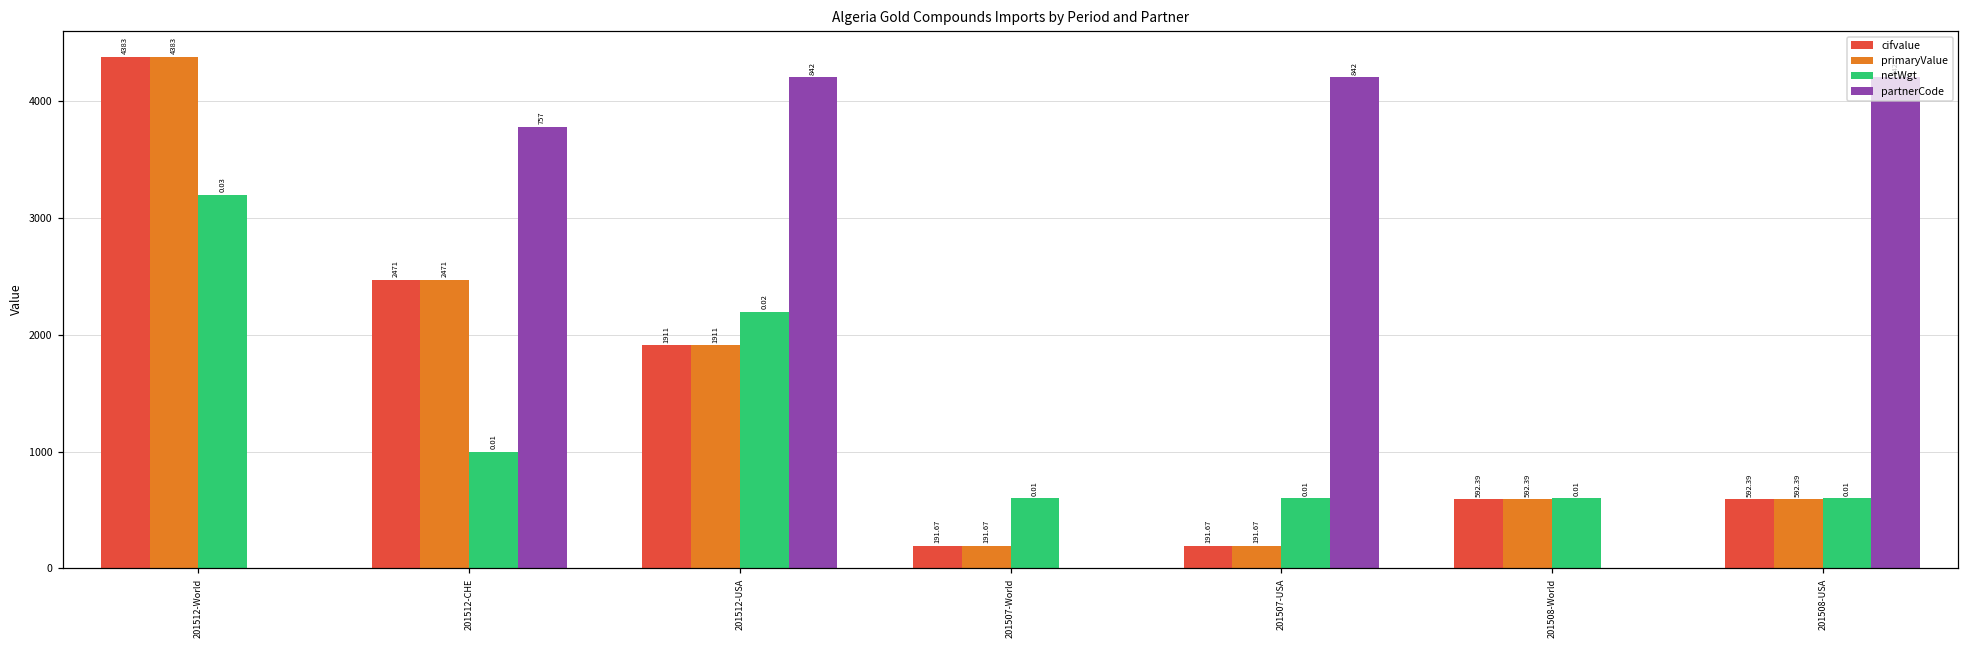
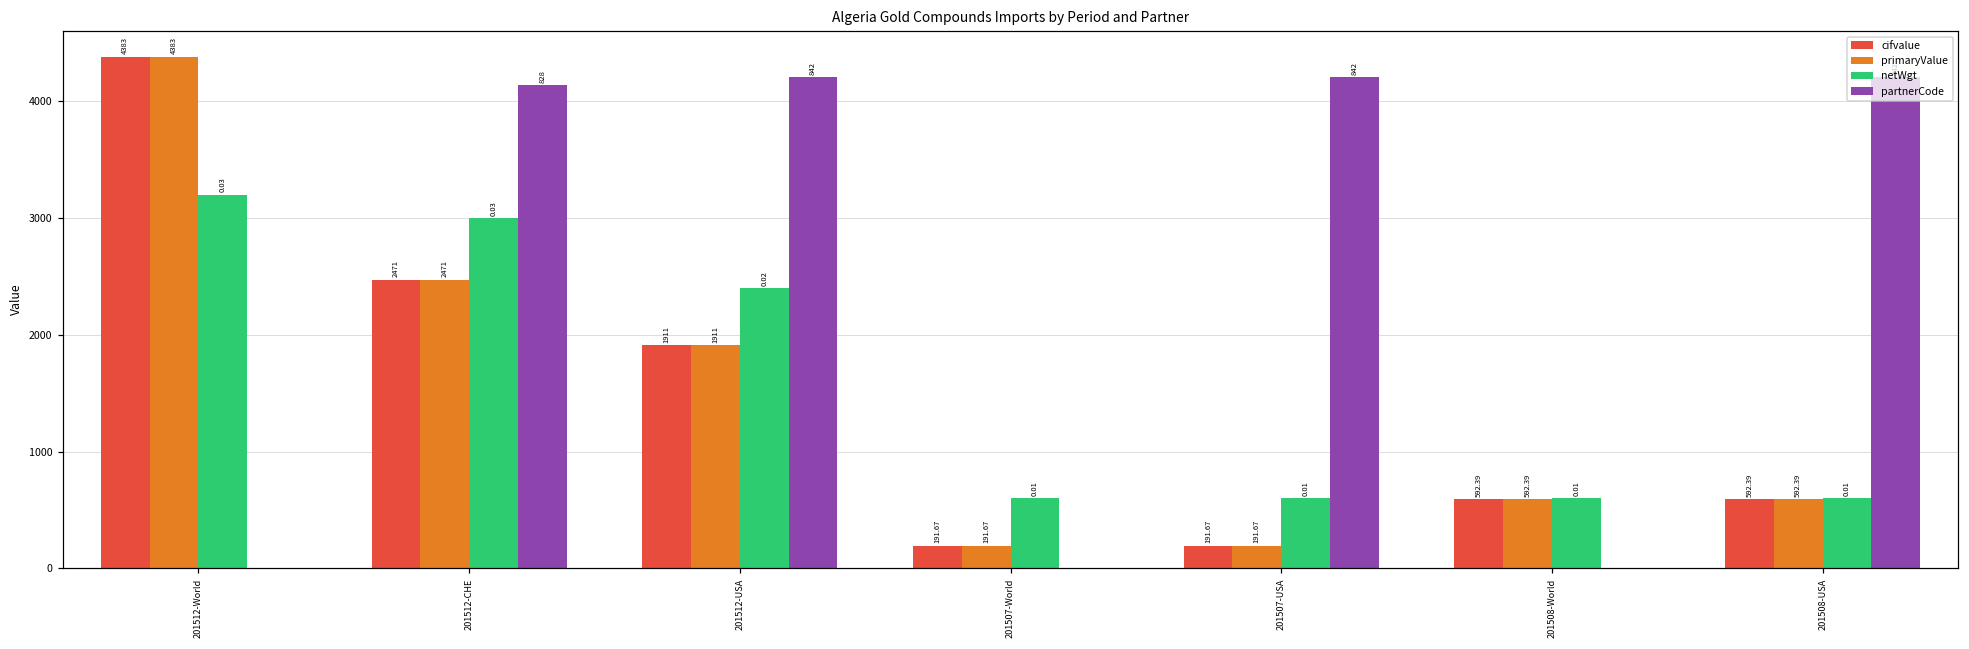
  {
    "netWgt": {
-     "201512-CHE": 0.01,
-     "201512-USA": 2200
+     "201512-CHE": 0.03,
+     "201512-USA": 2400
    },
    "partnerCode": {
-     "201512-CHE": 757
+     "201512-CHE": 828
    }
  }
